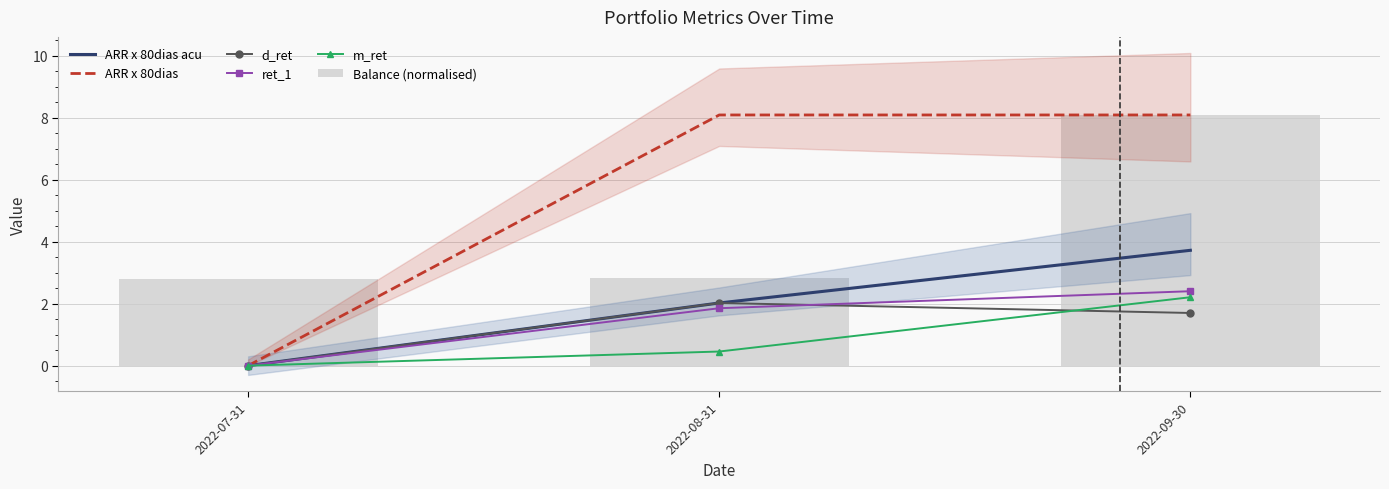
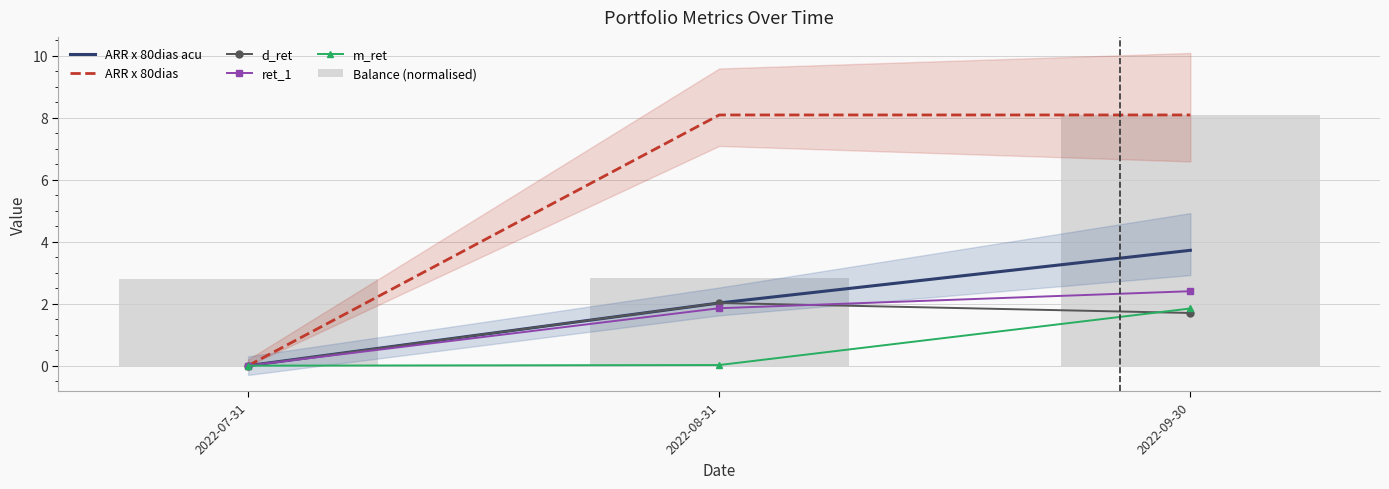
  {
    "ret_1": {
      "2022-08-31": 1.9,
      "2022-09-30": 2.4
    },
    "m_ret": {
-     "2022-08-31": 0.5,
-     "2022-09-30": 2.2
+     "2022-08-31": 0.0,
+     "2022-09-30": 1.8
    }
  }
